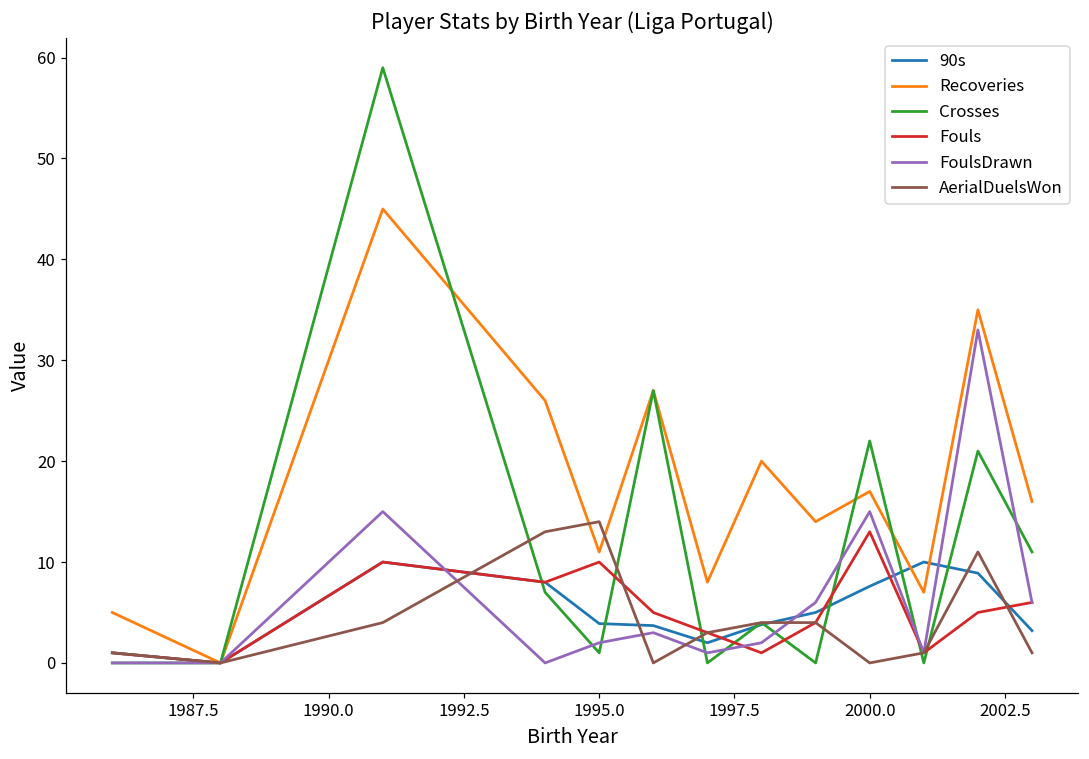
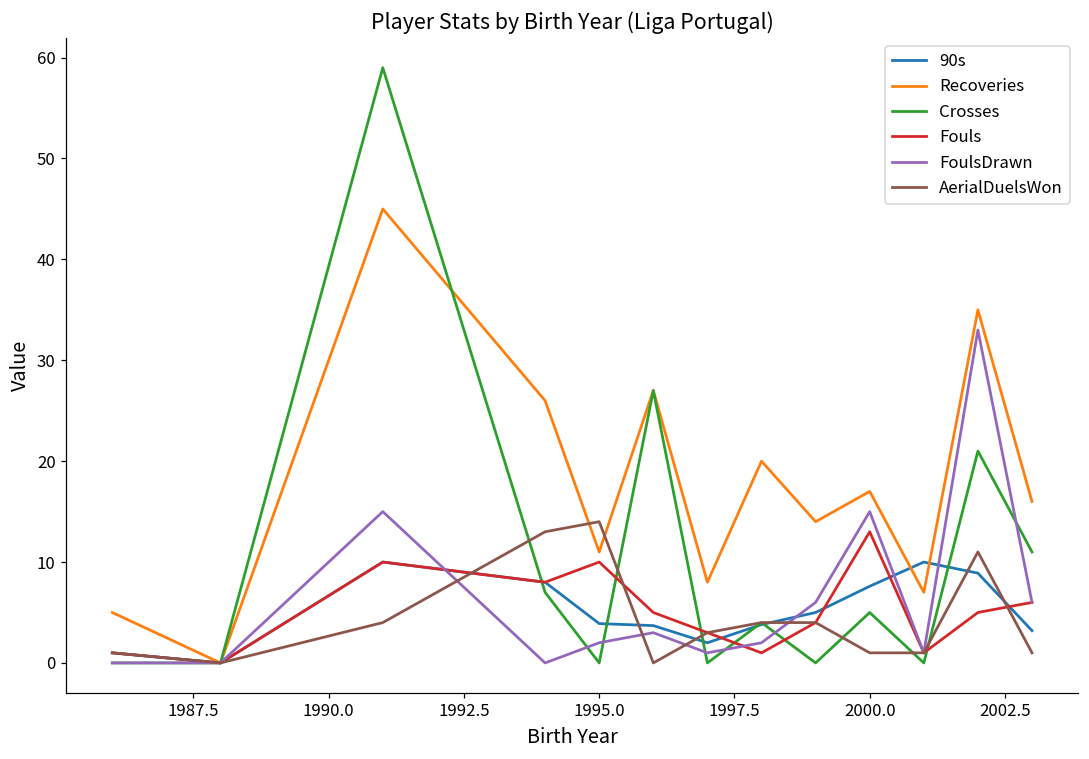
  {
    "90s": {
      "1995.0": 4,
      "2000.0": 8
    },
    "Recoveries": {
      "1995.0": 11,
      "2000.0": 17
    },
    "Crosses": {
-     "1995.0": 1,
-     "2000.0": 22
+     "1995.0": 0,
+     "2000.0": 5
    },
    "Fouls": {
      "1995.0": 10,
      "2000.0": 13
    },
    "FoulsDrawn": {
      "1995.0": 2,
      "2000.0": 15
    },
    "AerialDuelsWon": {
      "1995.0": 14,
-     "2000.0": 0
+     "2000.0": 1
    }
  }
